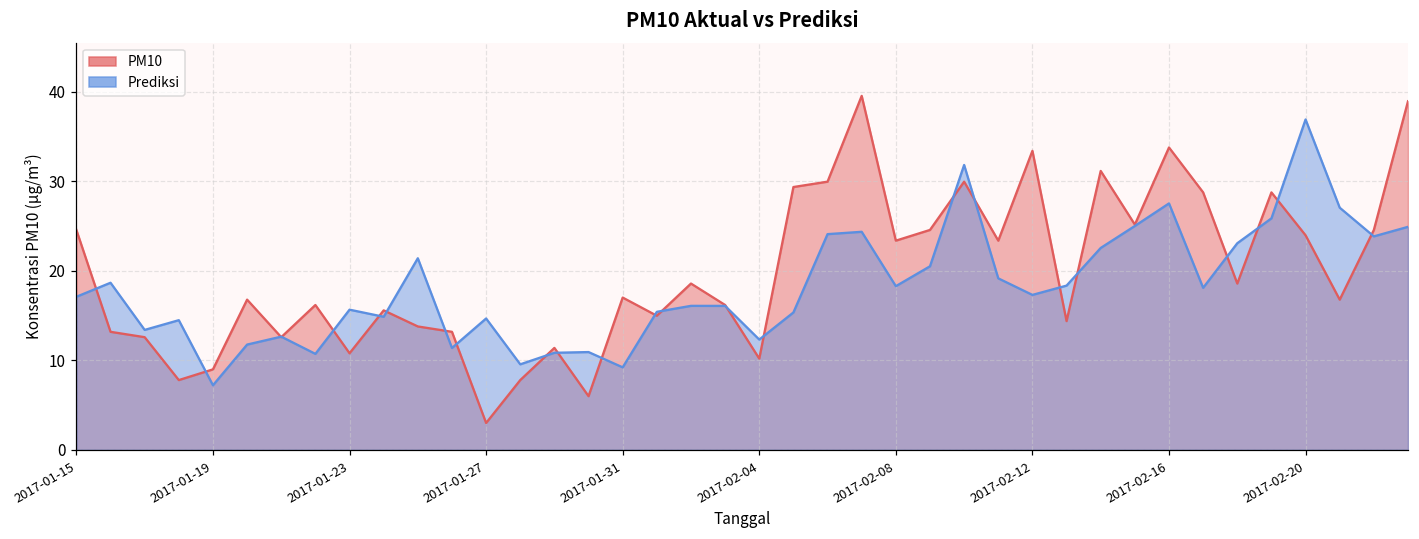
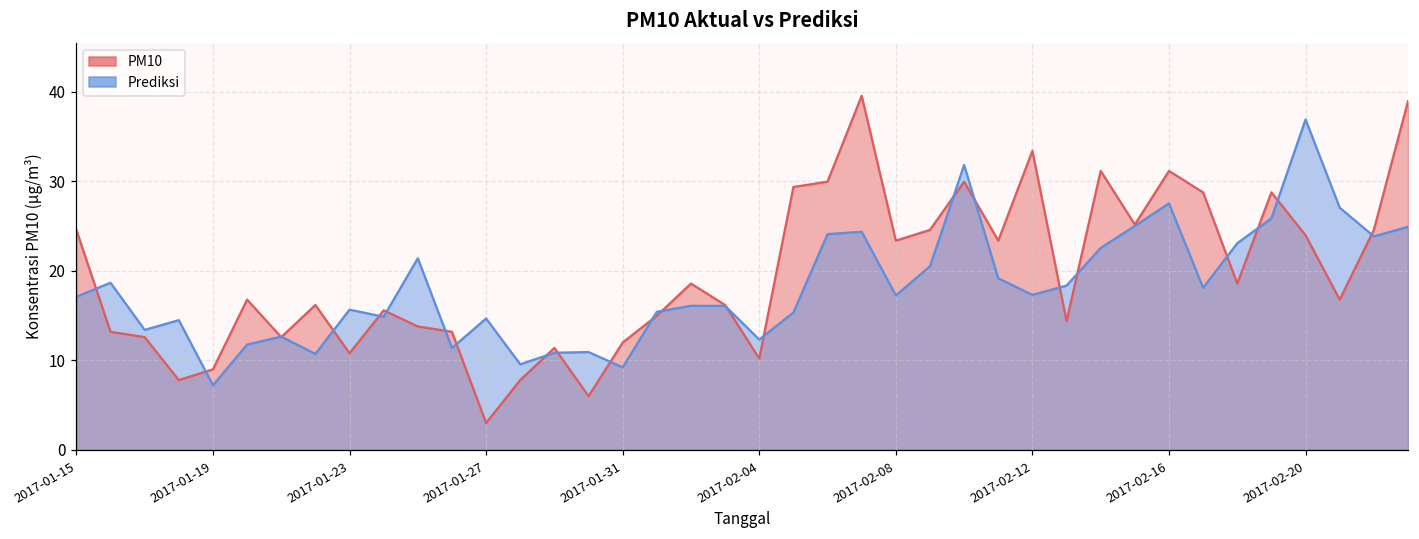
  {
    "PM10": {
      "2017-01-15": 25,
      "2017-01-19": 9,
      "2017-01-23": 11,
      "2017-01-27": 3,
-     "2017-01-31": 17,
+     "2017-01-31": 12,
      "2017-02-04": 10,
      "2017-02-08": 23,
      "2017-02-12": 33,
-     "2017-02-16": 34,
+     "2017-02-16": 31,
      "2017-02-20": 24
    },
    "Prediksi": {
      "2017-01-15": 17,
      "2017-01-19": 7,
      "2017-01-23": 16,
      "2017-01-27": 15,
      "2017-01-31": 9,
      "2017-02-04": 12,
-     "2017-02-08": 18,
+     "2017-02-08": 17,
      "2017-02-12": 17,
      "2017-02-16": 28,
      "2017-02-20": 37
    }
  }
